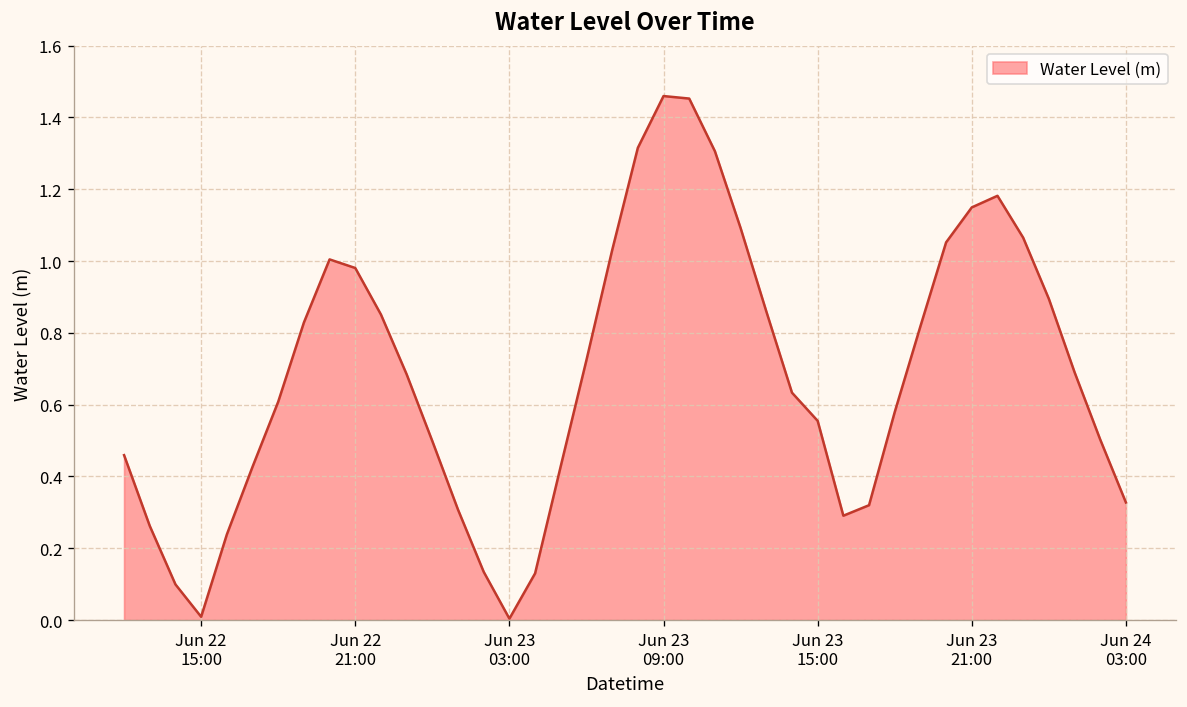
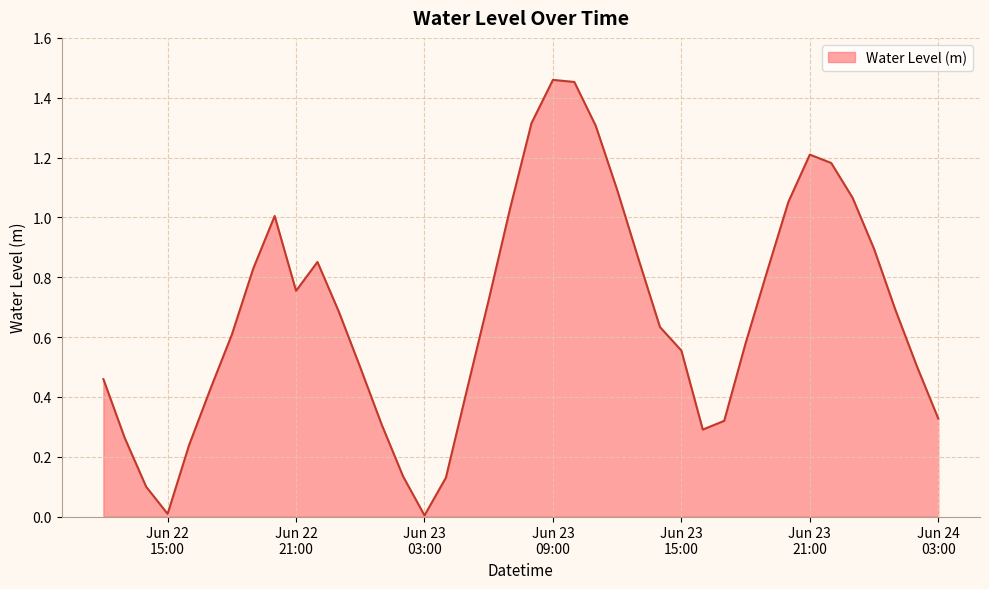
  {
    "Jun 22 15:00": 0.01,
-   "Jun 22 21:00": 0.98,
+   "Jun 22 21:00": 0.75,
    "Jun 23 03:00": 0.00,
    "Jun 23 09:00": 1.46,
    "Jun 23 15:00": 0.55,
-   "Jun 23 21:00": 1.15,
+   "Jun 23 21:00": 1.21,
    "Jun 24 03:00": 0.33
  }
